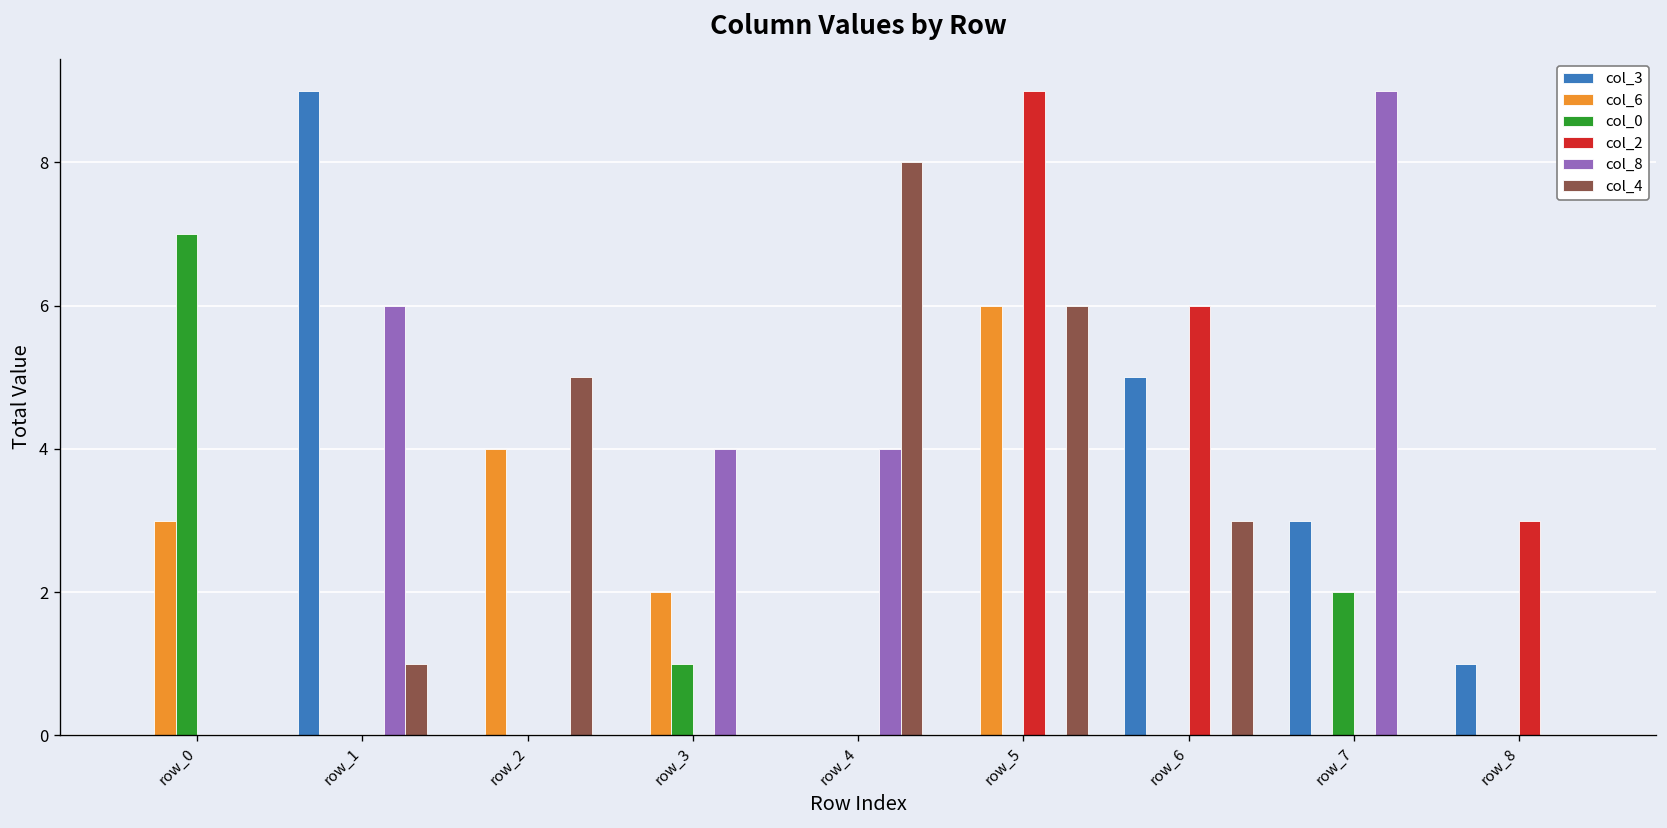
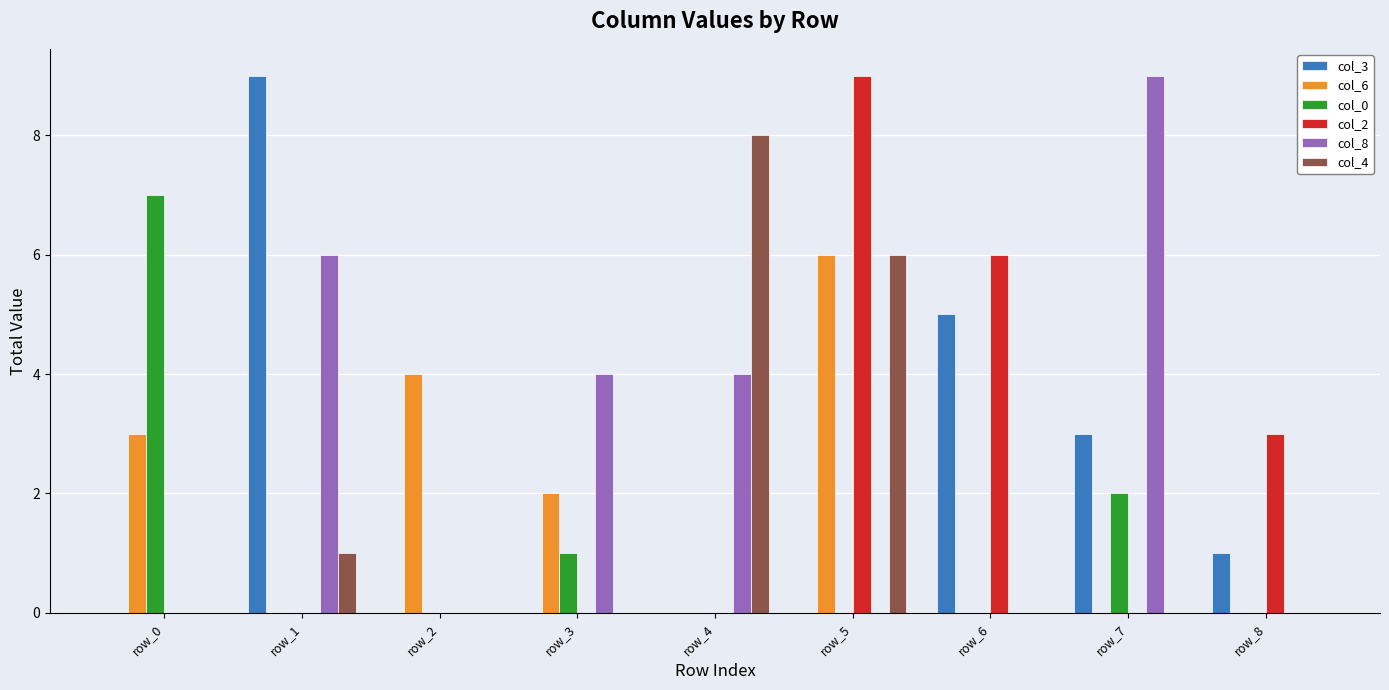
  {
    "col_3": {
      "row_0": 0,
      "row_1": 9,
      "row_2": 0,
      "row_3": 0,
      "row_4": 0,
      "row_5": 0,
      "row_6": 5,
      "row_7": 3,
      "row_8": 1
    },
    "col_6": {
      "row_0": 3,
      "row_1": 0,
      "row_2": 4,
      "row_3": 2,
      "row_4": 0,
      "row_5": 6,
      "row_6": 0,
      "row_7": 0,
      "row_8": 0
    },
    "col_0": {
      "row_0": 7,
      "row_1": 0,
      "row_2": 0,
      "row_3": 1,
      "row_4": 0,
      "row_5": 0,
      "row_6": 0,
      "row_7": 2,
      "row_8": 0
    },
    "col_2": {
      "row_0": 0,
      "row_1": 0,
      "row_2": 0,
      "row_3": 0,
      "row_4": 0,
      "row_5": 9,
      "row_6": 6,
      "row_7": 0,
      "row_8": 3
    },
    "col_8": {
      "row_0": 0,
      "row_1": 6,
      "row_2": 0,
      "row_3": 4,
      "row_4": 4,
      "row_5": 0,
      "row_6": 0,
      "row_7": 9,
      "row_8": 0
    },
    "col_4": {
      "row_0": 0,
      "row_1": 1,
-     "row_2": 5,
+     "row_2": 0,
      "row_3": 0,
      "row_4": 8,
      "row_5": 6,
-     "row_6": 3,
+     "row_6": 0,
      "row_7": 0,
      "row_8": 0
    }
  }
